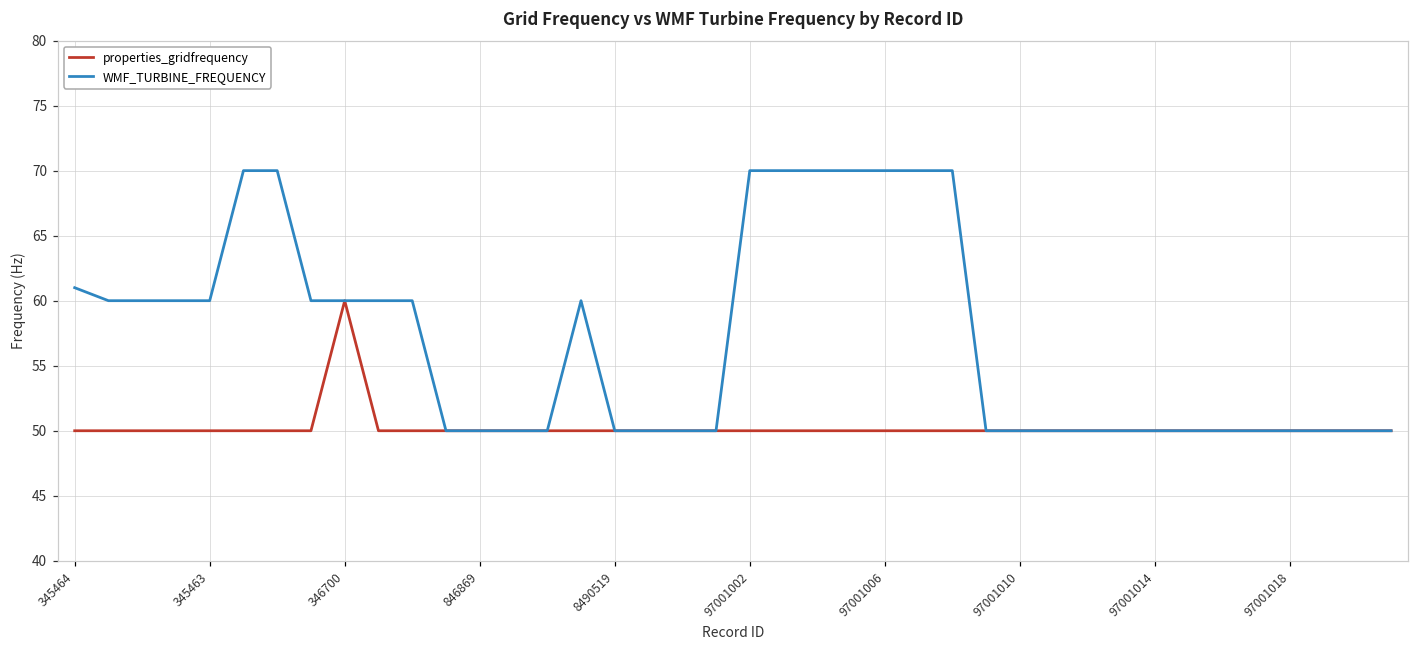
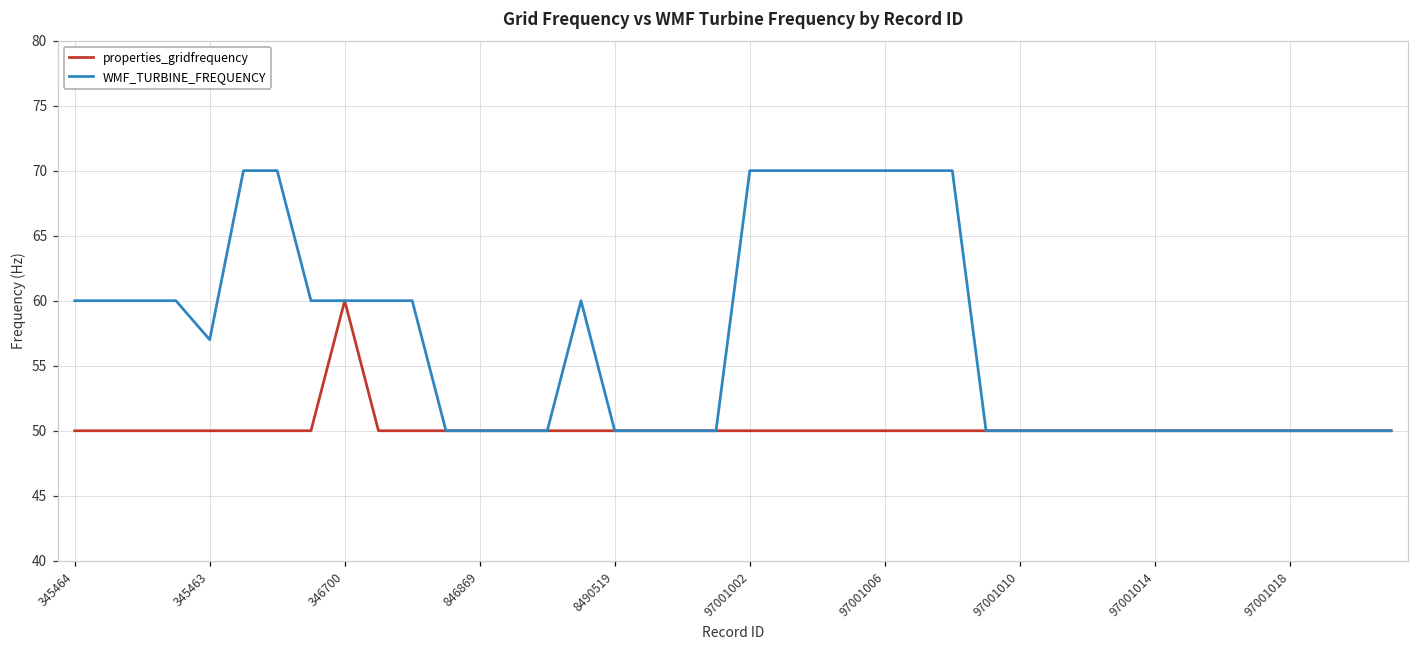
  {
    "properties_gridfrequency": {
      "345464": 50,
      "345463": 50,
      "97001002": 50,
      "97001006": 50
    },
    "WMF_TURBINE_FREQUENCY": {
-     "345464": 61,
-     "345463": 60,
+     "345464": 60,
+     "345463": 57,
      "97001002": 70,
      "97001006": 70
    }
  }
